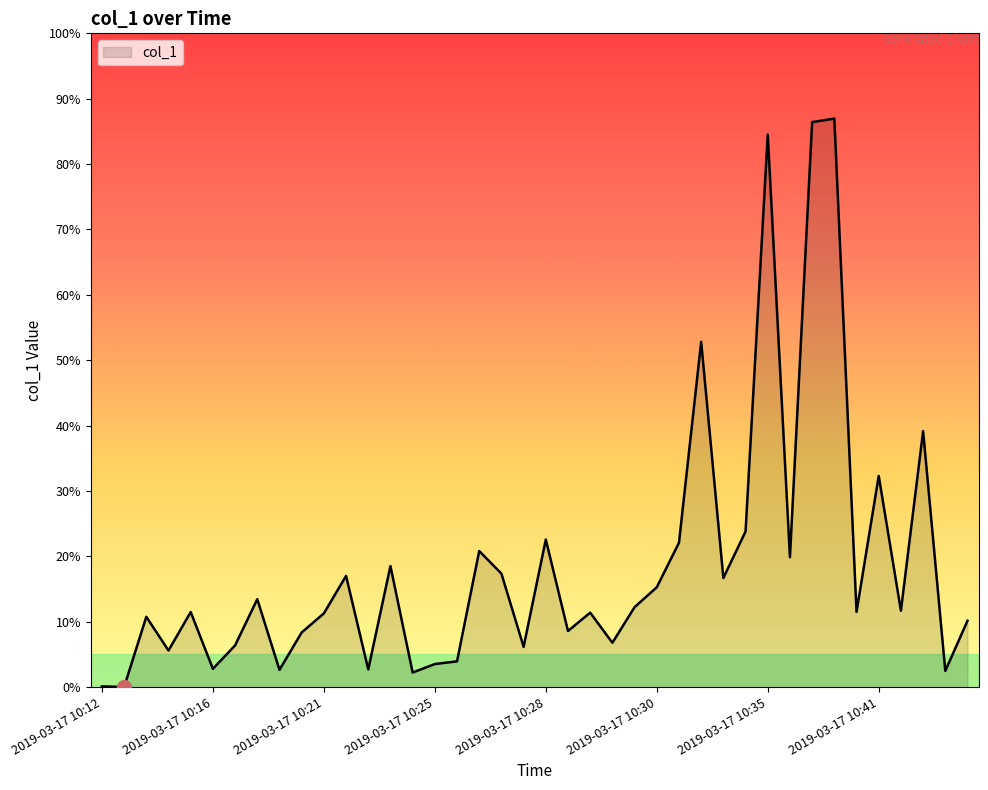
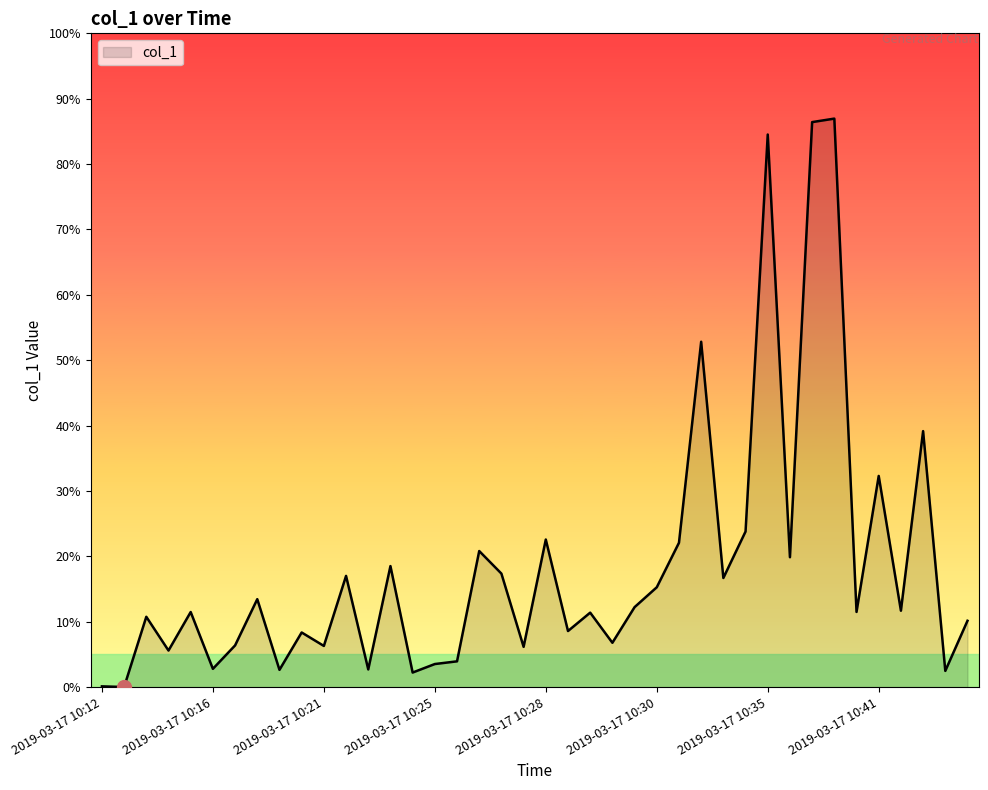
  {
    "col_1": {
-     "2019-03-17 10:21": "11%",
+     "2019-03-17 10:21": "6%",
      "2019-03-17 10:30": "15%",
      "2019-03-17 10:35": "85%"
    }
  }
